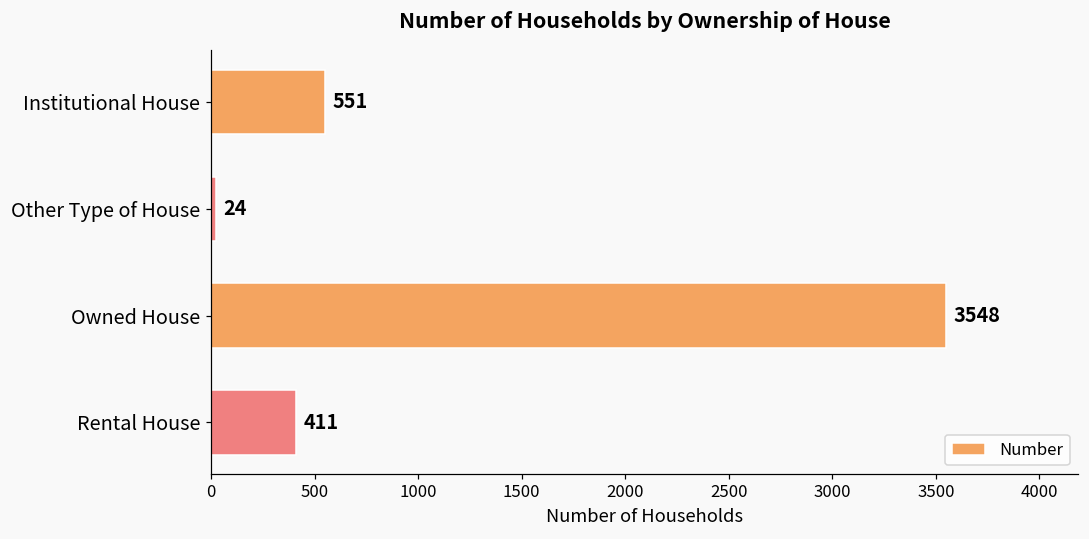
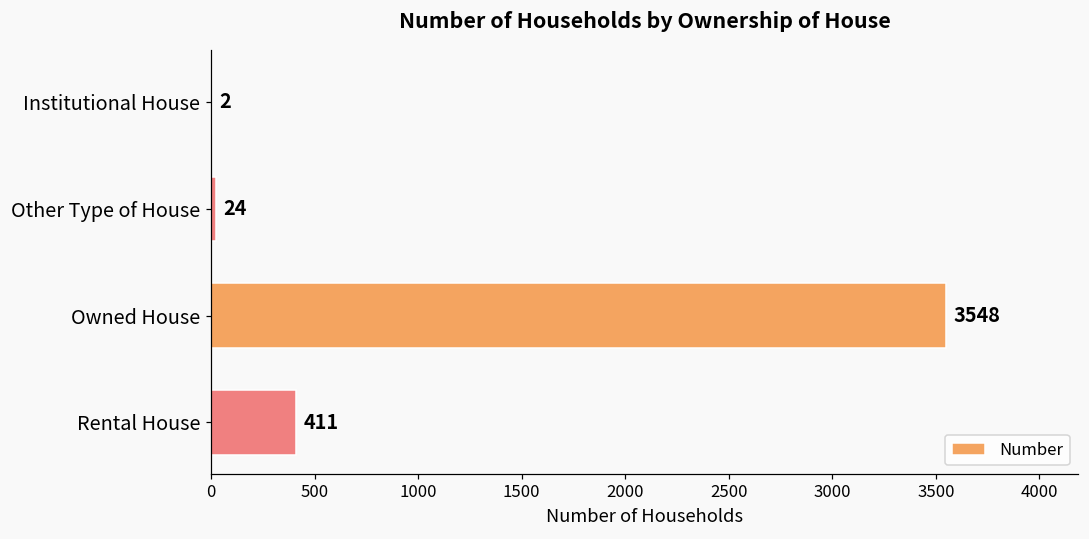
  {
-   "Institutional House": 551,
+   "Institutional House": 2,
    "Other Type of House": 24,
    "Owned House": 3548,
    "Rental House": 411
  }
